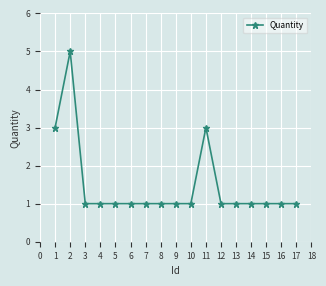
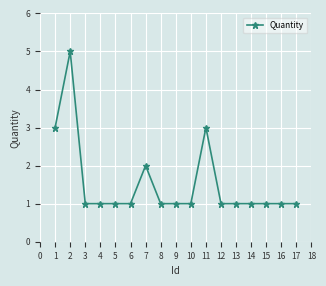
  {
    "1": 3,
    "2": 5,
    "3": 1,
    "4": 1,
    "5": 1,
    "6": 1,
-   "7": 1,
+   "7": 2,
    "8": 1,
    "9": 1,
    "10": 1,
    "11": 3,
    "12": 1,
    "13": 1,
    "14": 1,
    "15": 1,
    "16": 1,
    "17": 1
  }
